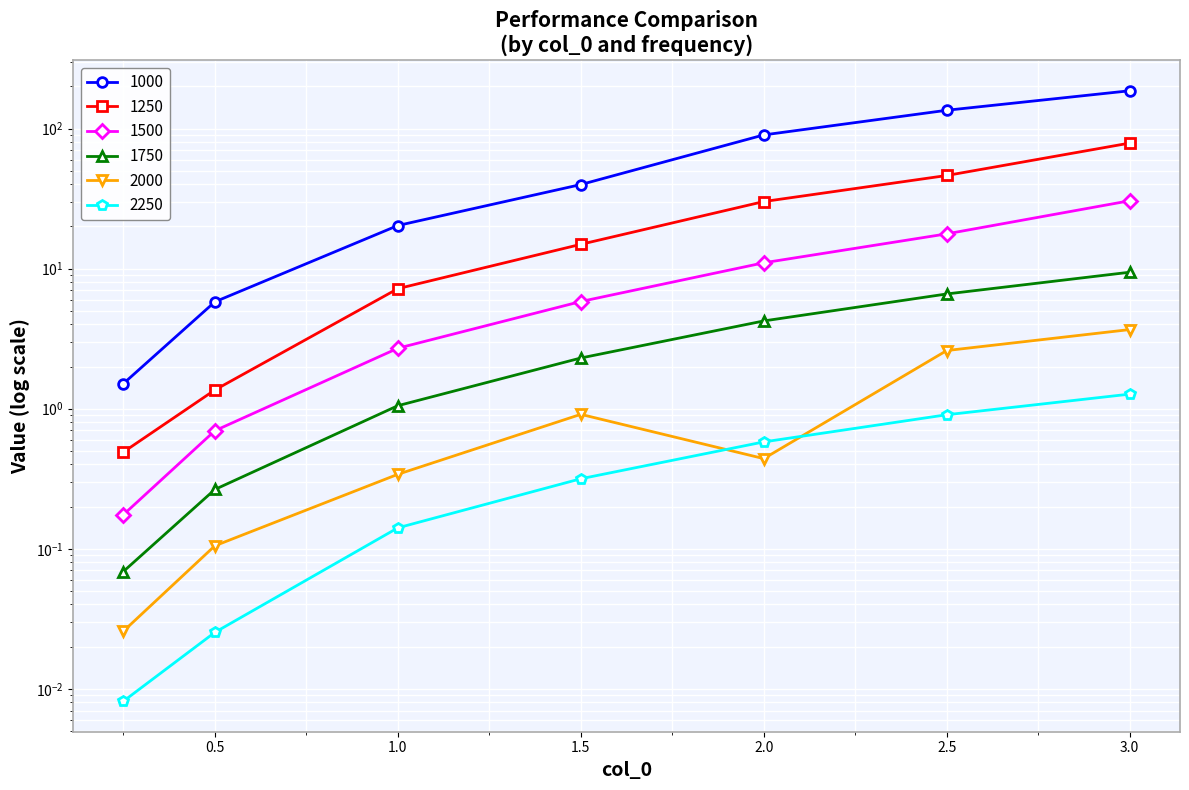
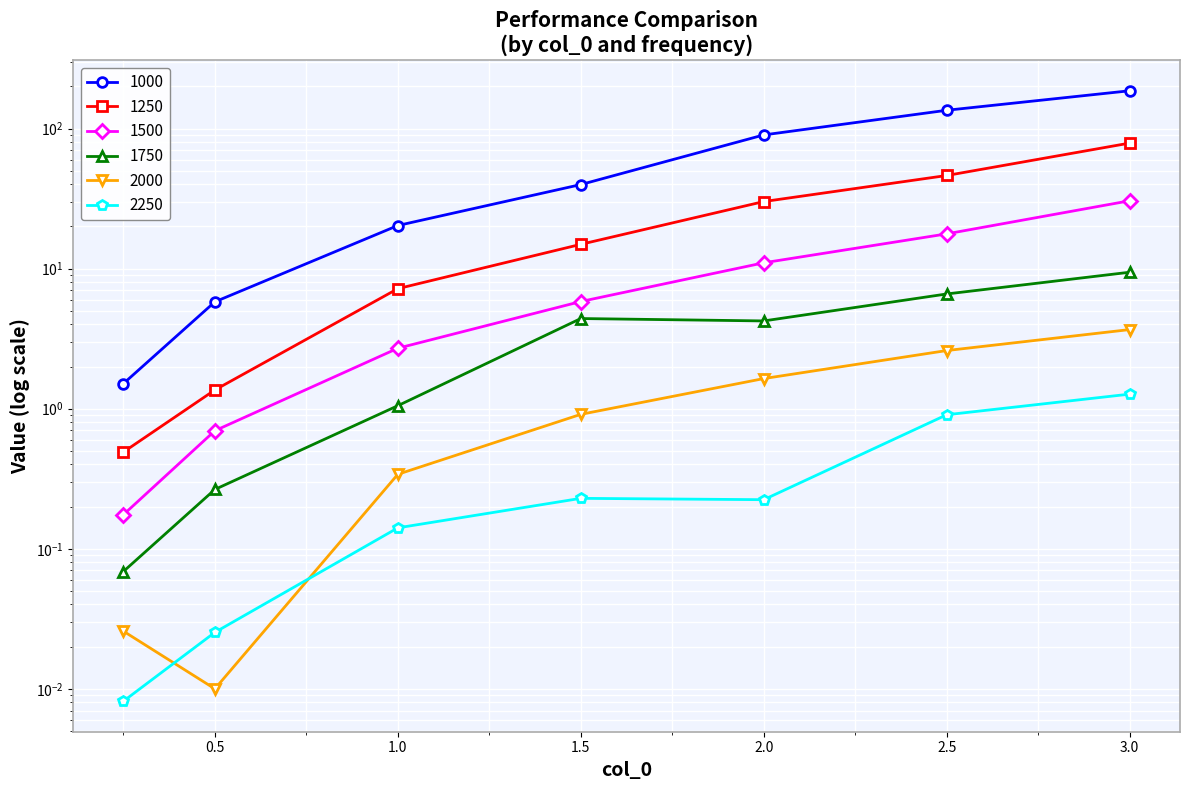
  {
    "1000": {
      "0.5": 5.8,
      "1.0": 20,
      "1.5": 40,
      "2.0": 90,
      "2.5": 140,
      "3.0": 190
    },
    "1250": {
      "0.5": 1.4,
      "1.0": 7,
      "1.5": 15,
      "2.0": 30,
      "2.5": 46,
      "3.0": 80
    },
    "1500": {
      "0.5": 0.7,
      "1.0": 2.7,
      "1.5": 5.8,
      "2.0": 11,
      "2.5": 18,
      "3.0": 31
    },
    "1750": {
      "0.5": 0.27,
      "1.0": 1.1,
-     "1.5": 2.3,
+     "1.5": 4.4,
      "2.0": 4.2,
      "2.5": 7,
      "3.0": 9
    },
    "2000": {
-     "0.5": 0.11,
+     "0.5": 0.010,
      "1.0": 0.34,
      "1.5": 0.9,
-     "2.0": 0.44,
+     "2.0": 1.6,
      "2.5": 2.6,
      "3.0": 3.7
    },
    "2250": {
      "0.5": 0.025,
      "1.0": 0.14,
-     "1.5": 0.32,
-     "2.0": 0.58,
+     "1.5": 0.23,
+     "2.0": 0.22,
      "2.5": 0.9,
      "3.0": 1.3
    }
  }
